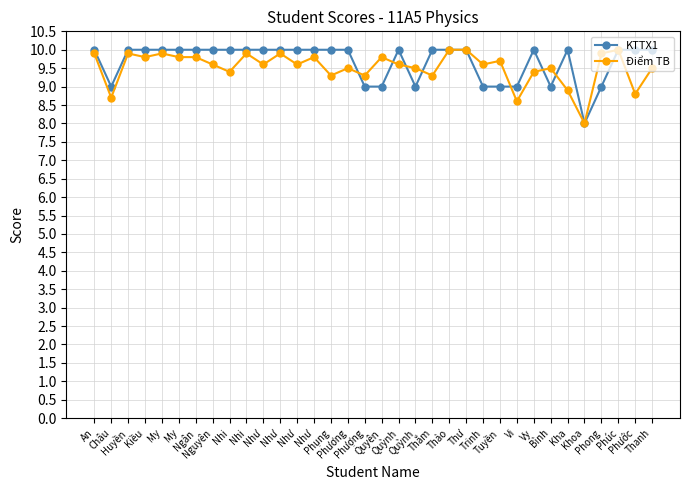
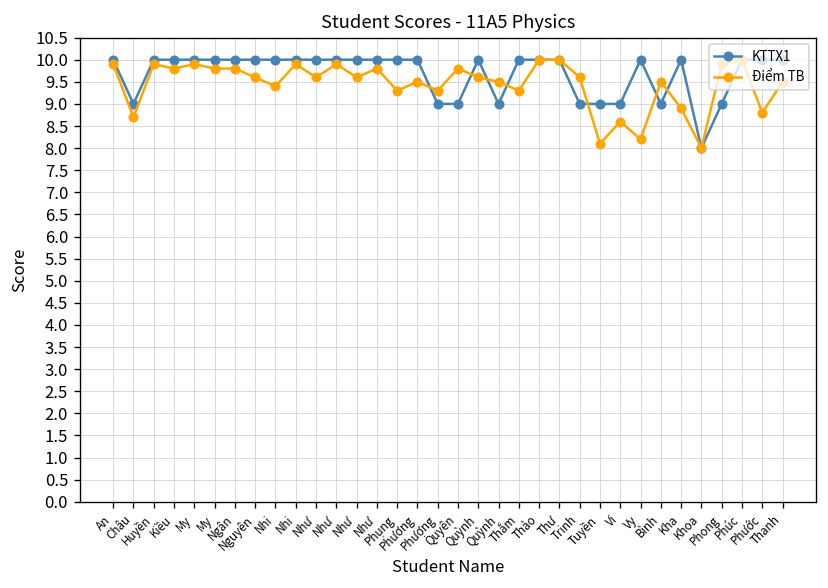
  {
    "KTTX1": {
      "An": 10.0,
      "Châu": 9.0,
      "Huyền": 10.0,
      "Kiều": 10.0,
      "Ngân": 10.0,
      "Nguyên": 10.0,
      "Phụng": 10.0,
      "Phương": 10.0,
      "Phượng": 9.0,
      "Quyên": 9.0,
      "Thắm": 10.0,
      "Trinh": 9.0,
      "Tuyền": 9.0,
      "Vi": 9.0,
      "Vy": 10.0,
      "Bình": 9.0,
      "Kha": 10.0,
      "Phong": 9.0
    },
    "Điểm TB": {
      "An": 9.9,
      "Châu": 8.7,
      "Huyền": 9.9,
      "Kiều": 9.8,
      "Ngân": 9.8,
      "Nguyên": 9.6,
      "Phụng": 9.3,
      "Phương": 9.5,
      "Phượng": 9.3,
      "Quyên": 9.8,
      "Thắm": 9.3,
      "Trinh": 9.6,
-     "Tuyền": 9.7,
+     "Tuyền": 8.1,
      "Vi": 8.6,
-     "Vy": 9.4,
+     "Vy": 8.2,
      "Bình": 9.5,
      "Kha": 8.9,
      "Phước": 8.8
    }
  }
